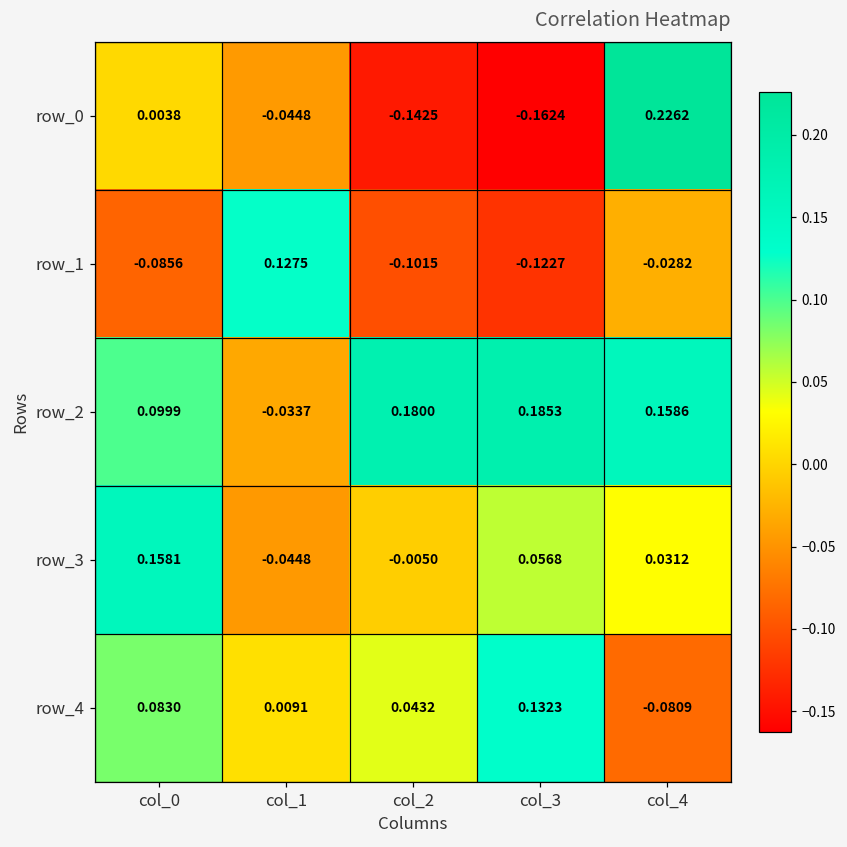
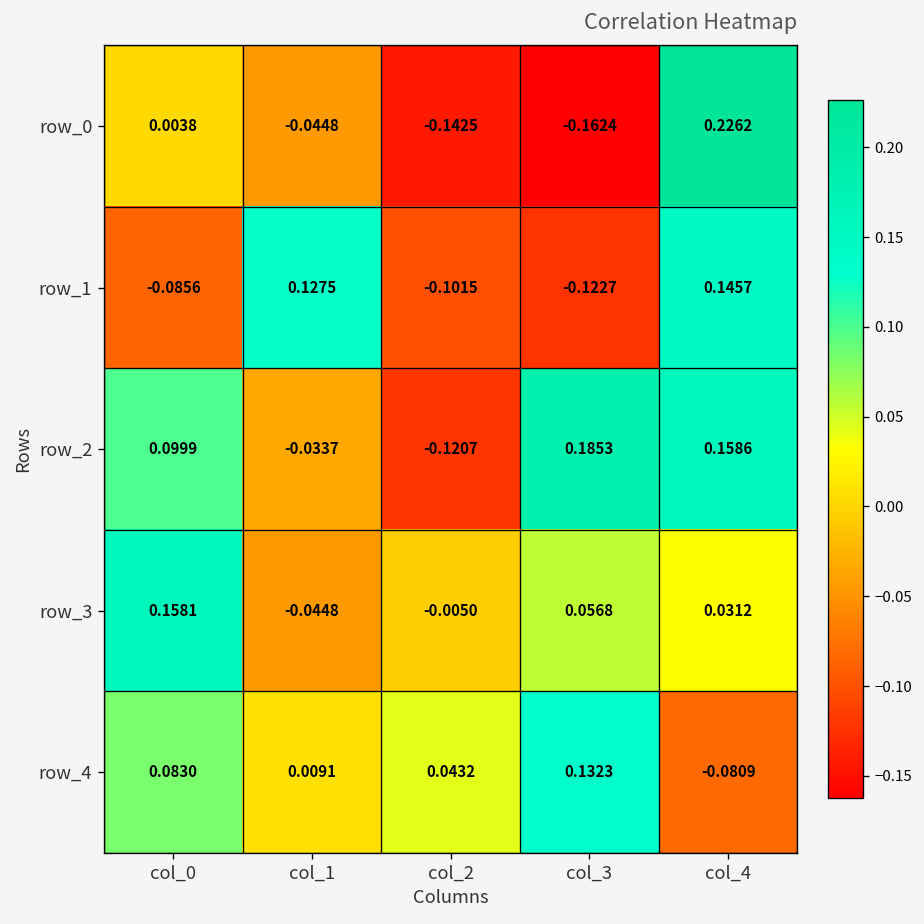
  {
    "row_0": {
      "col_0": 0.0038,
      "col_1": -0.0448,
      "col_2": -0.1425,
      "col_3": -0.1624,
      "col_4": 0.2262
    },
    "row_1": {
      "col_0": -0.0856,
      "col_1": 0.1275,
      "col_2": -0.1015,
      "col_3": -0.1227,
-     "col_4": -0.0282
+     "col_4": 0.1457
    },
    "row_2": {
      "col_0": 0.0999,
      "col_1": -0.0337,
-     "col_2": 0.1800,
+     "col_2": -0.1207,
      "col_3": 0.1853,
      "col_4": 0.1586
    },
    "row_3": {
      "col_0": 0.1581,
      "col_1": -0.0448,
      "col_2": -0.0050,
      "col_3": 0.0568,
      "col_4": 0.0312
    },
    "row_4": {
      "col_0": 0.0830,
      "col_1": 0.0091,
      "col_2": 0.0432,
      "col_3": 0.1323,
      "col_4": -0.0809
    }
  }
